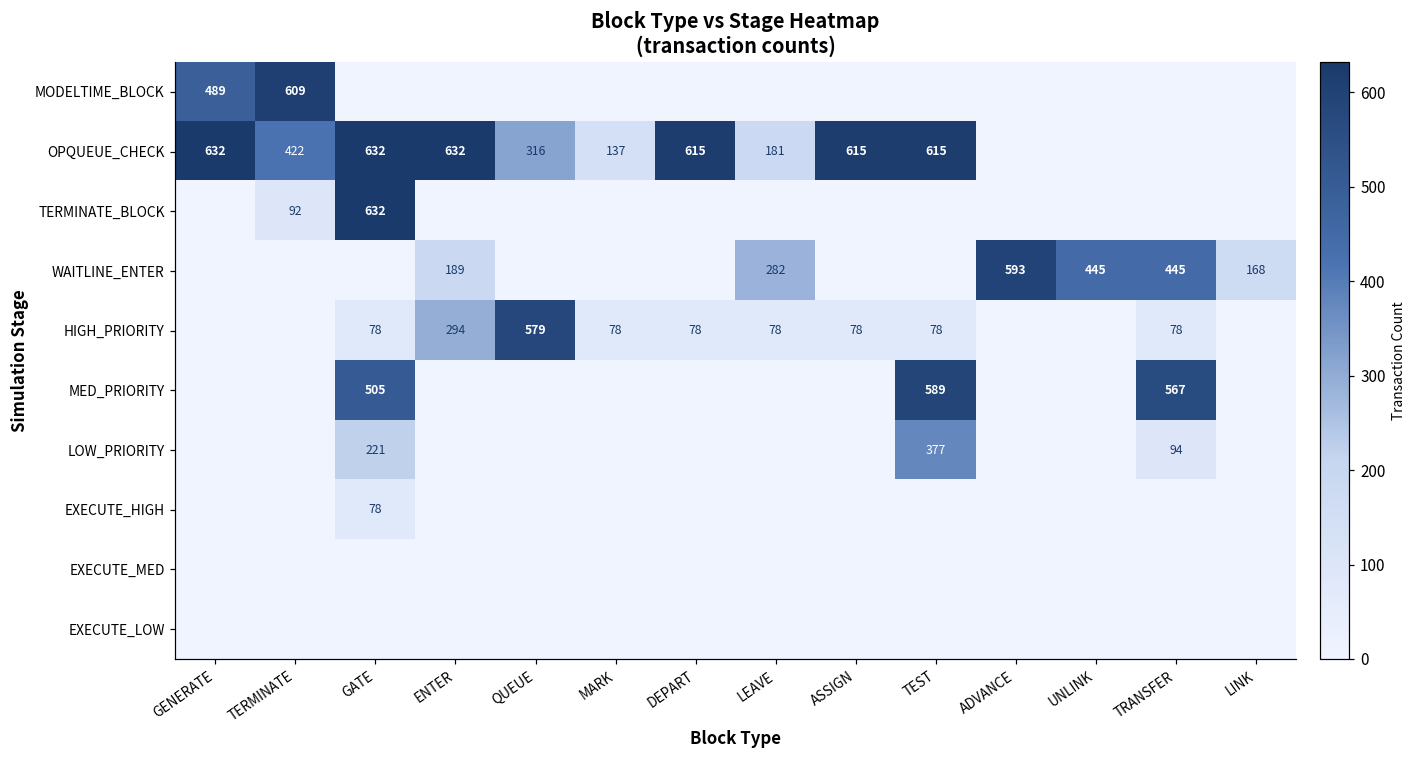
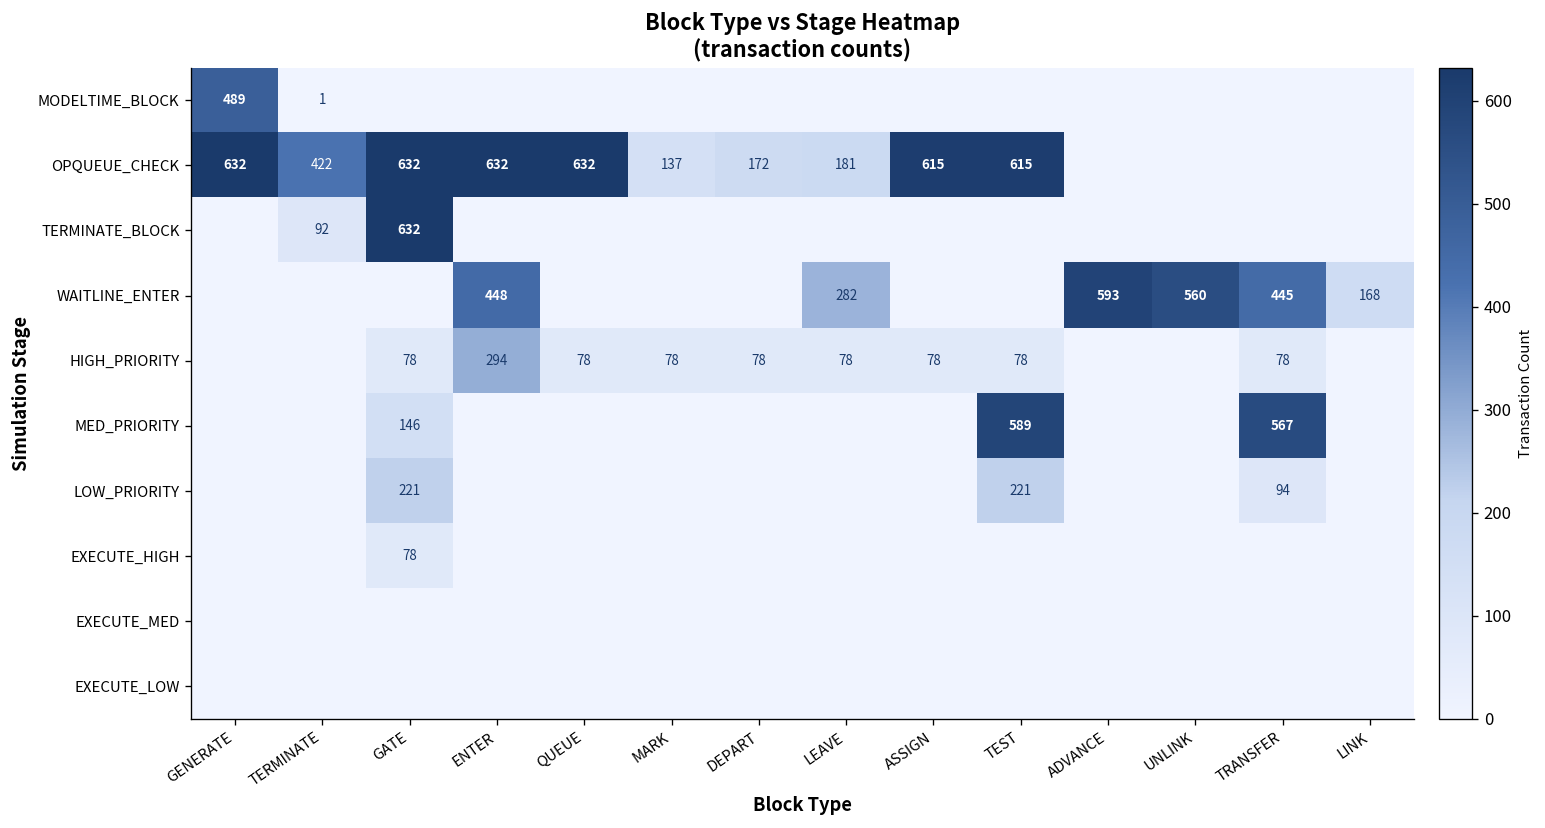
  {
    "MODELTIME_BLOCK": {
      "GENERATE": 489,
-     "TERMINATE": 609
+     "TERMINATE": 1
    },
    "OPQUEUE_CHECK": {
      "GENERATE": 632,
      "TERMINATE": 422,
      "GATE": 632,
      "ENTER": 632,
-     "QUEUE": 316,
+     "QUEUE": 632,
      "MARK": 137,
-     "DEPART": 615,
+     "DEPART": 172,
      "LEAVE": 181,
      "ASSIGN": 615,
      "TEST": 615
    },
    "TERMINATE_BLOCK": {
      "TERMINATE": 92,
      "GATE": 632
    },
    "WAITLINE_ENTER": {
-     "ENTER": 189,
+     "ENTER": 448,
      "LEAVE": 282,
      "ADVANCE": 593,
-     "UNLINK": 445,
+     "UNLINK": 560,
      "TRANSFER": 445,
      "LINK": 168
    },
    "HIGH_PRIORITY": {
      "GATE": 78,
      "ENTER": 294,
-     "QUEUE": 579,
+     "QUEUE": 78,
      "MARK": 78,
      "DEPART": 78,
      "LEAVE": 78,
      "ASSIGN": 78,
      "TEST": 78,
      "TRANSFER": 78
    },
    "MED_PRIORITY": {
-     "GATE": 505,
+     "GATE": 146,
      "TEST": 589,
      "TRANSFER": 567
    },
    "LOW_PRIORITY": {
      "GATE": 221,
-     "TEST": 377,
+     "TEST": 221,
      "TRANSFER": 94
    },
    "EXECUTE_HIGH": {
      "GATE": 78
    }
  }
